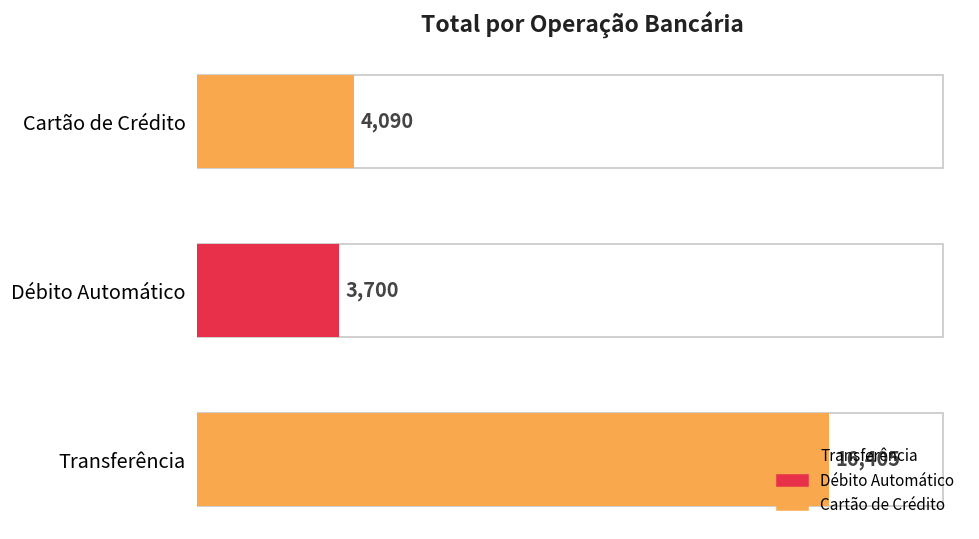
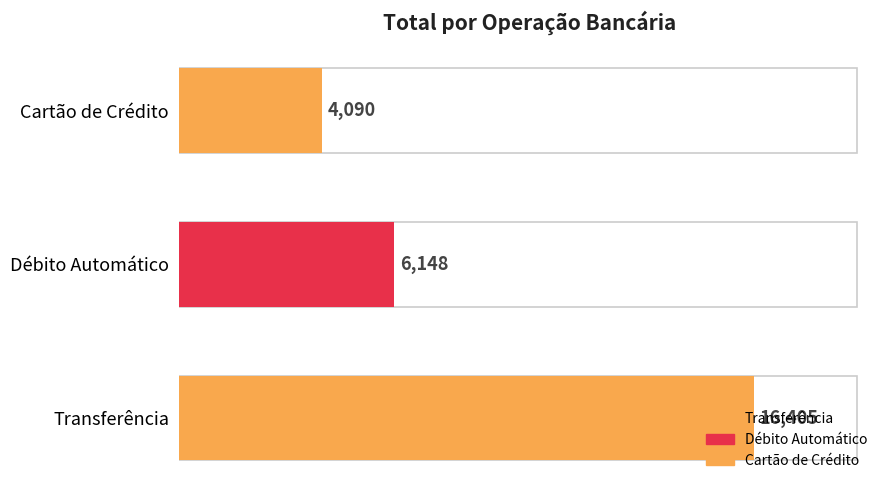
  {
    "Cartão de Crédito": "4,090",
-   "Débito Automático": "3,700",
+   "Débito Automático": "6,148",
    "Transferência": "16,405"
  }
